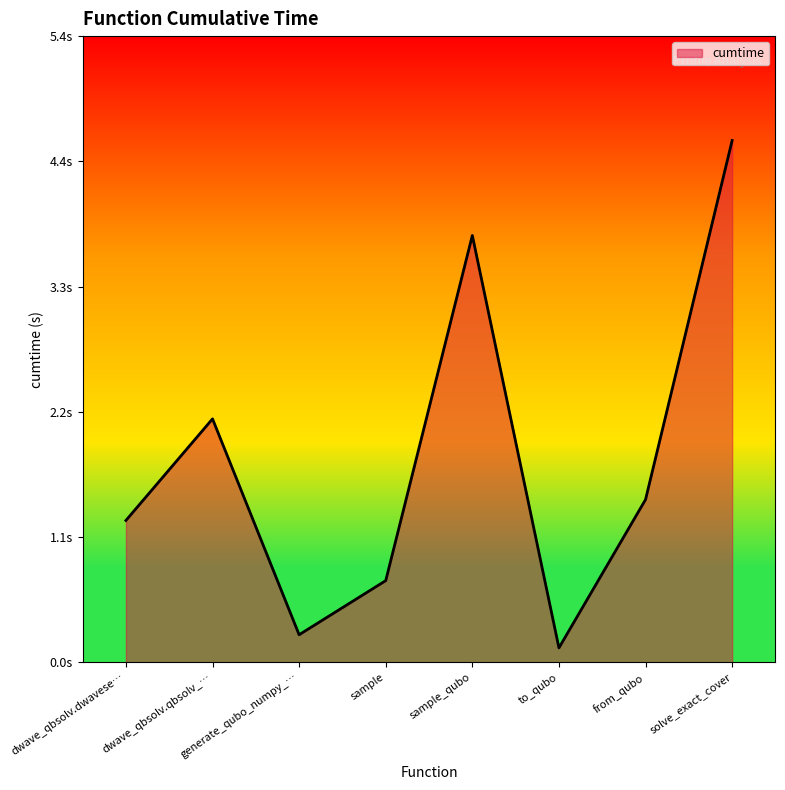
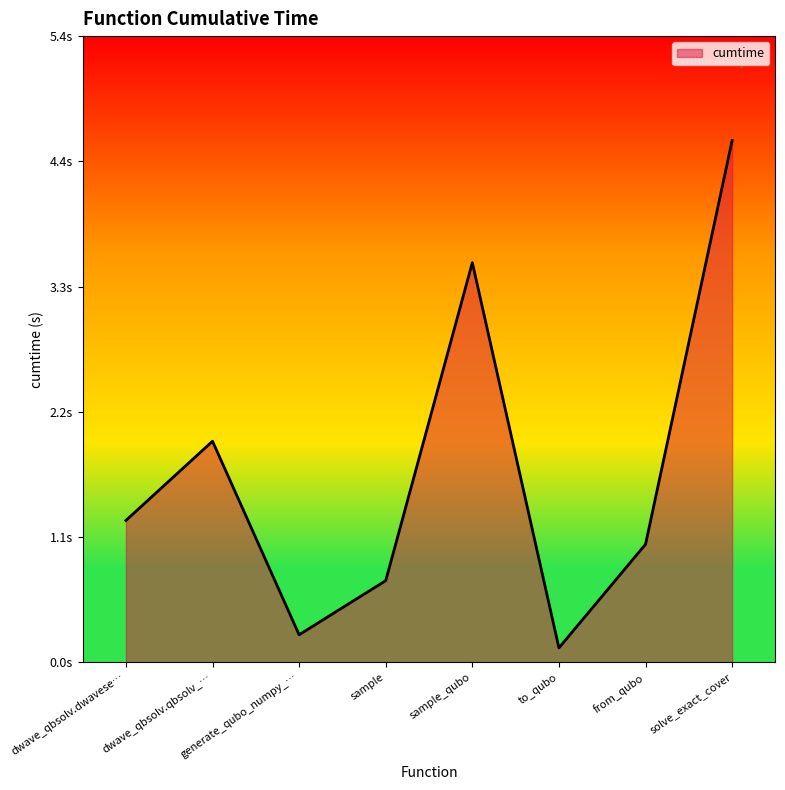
  {
    "dwave_qbsolv.dwavese…": "1.23s",
-   "dwave_qbsolv.qbsolv_…": "2.12s",
+   "dwave_qbsolv.qbsolv_…": "1.92s",
    "generate_qubo_numpy_…": "0.24s",
    "sample": "0.71s",
-   "sample_qubo": "3.71s",
+   "sample_qubo": "3.47s",
    "to_qubo": "0.13s",
-   "from_qubo": "1.41s",
+   "from_qubo": "1.03s",
    "solve_exact_cover": "4.53s"
  }
